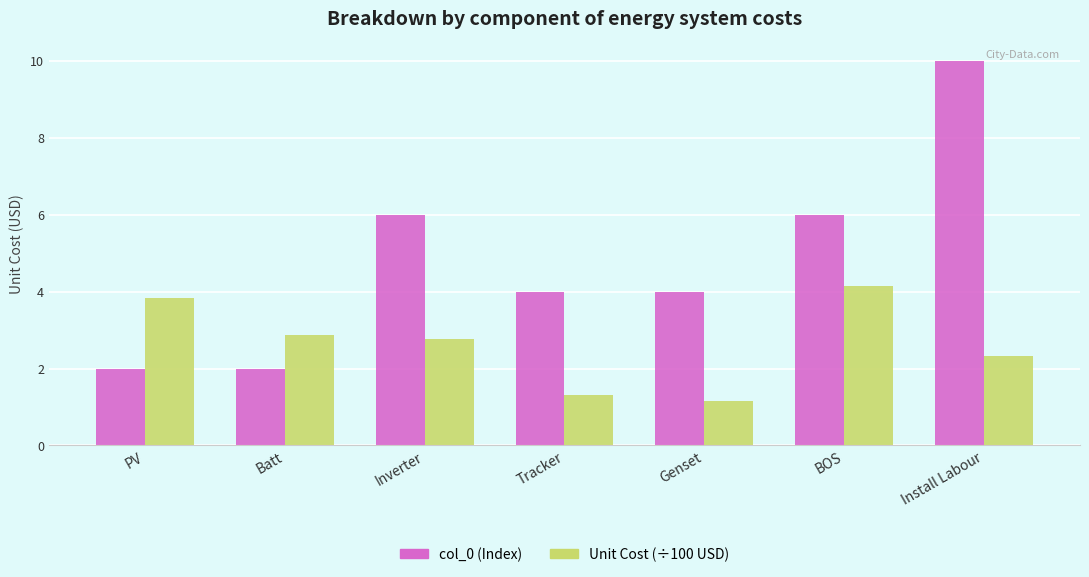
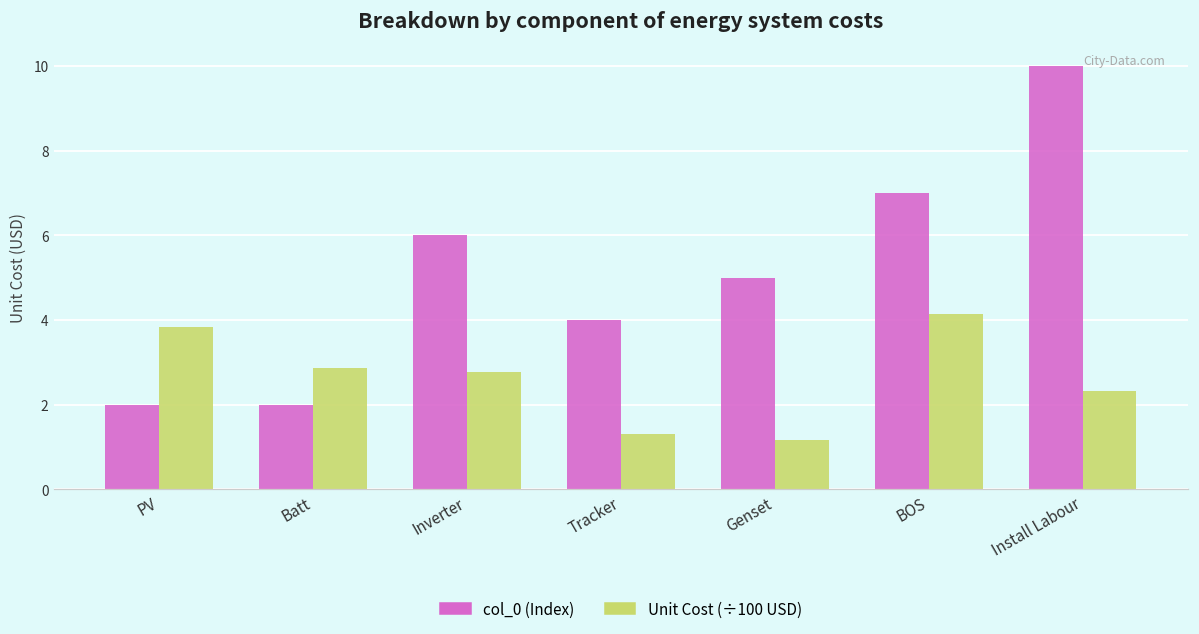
  {
    "col_0 (Index)": {
      "PV": 2,
      "Batt": 2,
      "Inverter": 6,
      "Tracker": 4,
-     "Genset": 4,
-     "BOS": 6,
+     "Genset": 5,
+     "BOS": 7,
      "Install Labour": 10
    }
  }
